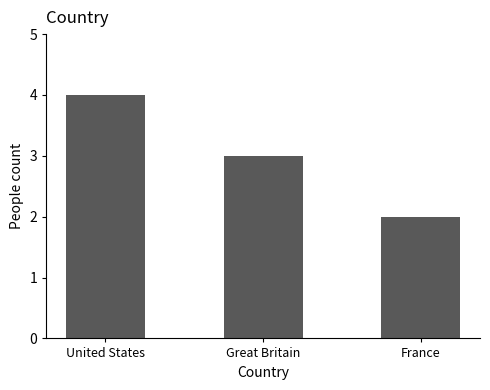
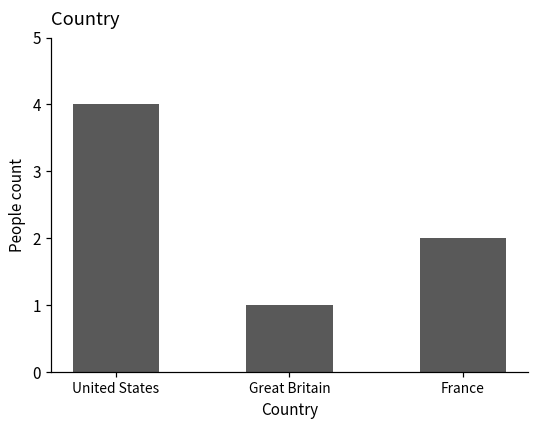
  {
    "United States": 4,
-   "Great Britain": 3,
+   "Great Britain": 1,
    "France": 2
  }
